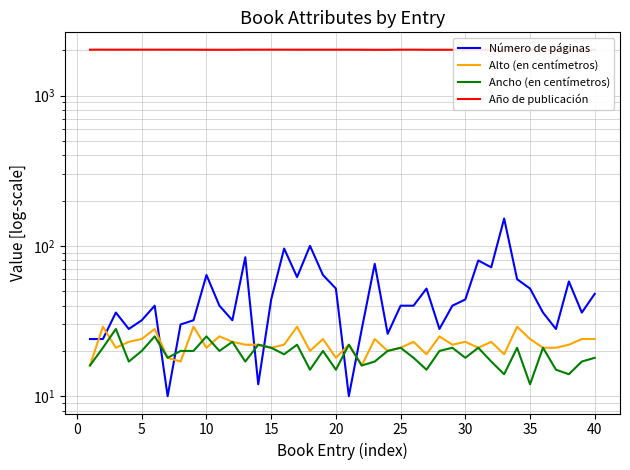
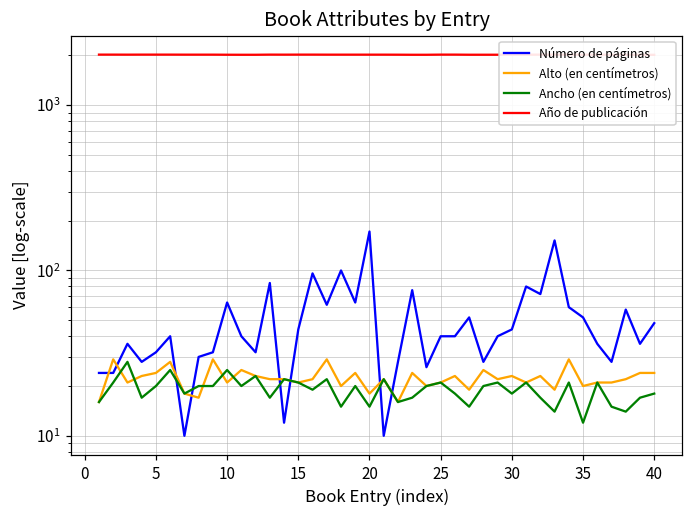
  {
    "Número de páginas": {
      "5": 32,
      "10": 64,
      "15": 44,
-     "20": 52,
+     "20": 170,
      "25": 40,
      "30": 44,
      "35": 52,
      "40": 48
    },
    "Alto (en centímetros)": {
      "5": 24,
      "10": 21,
      "20": 18,
      "30": 23,
-     "35": 24,
+     "35": 20,
      "40": 24
    },
    "Ancho (en centímetros)": {
      "5": 20,
      "10": 25,
      "20": 15,
      "30": 18,
      "35": 12,
      "40": 18
    },
    "Año de publicación": {
      "5": 2000,
      "10": 2000,
      "15": 2000,
      "20": 2000,
      "25": 2000
    }
  }
